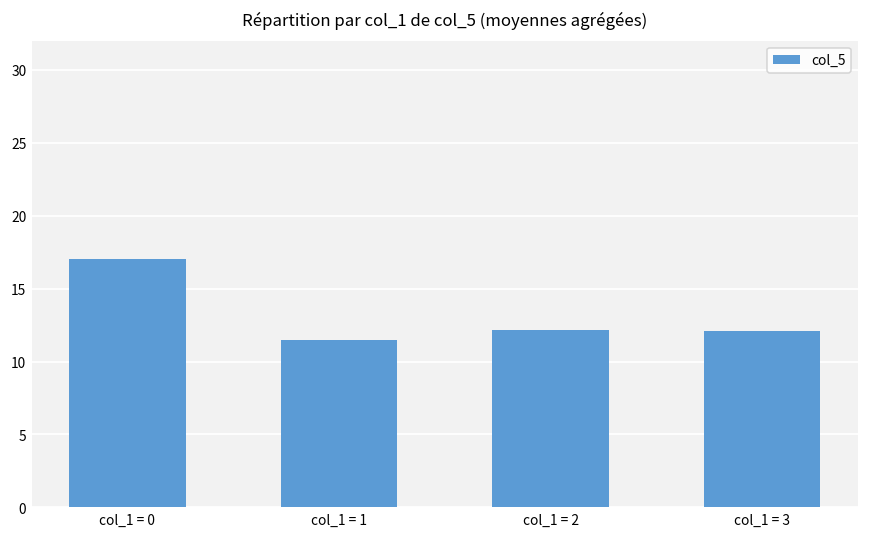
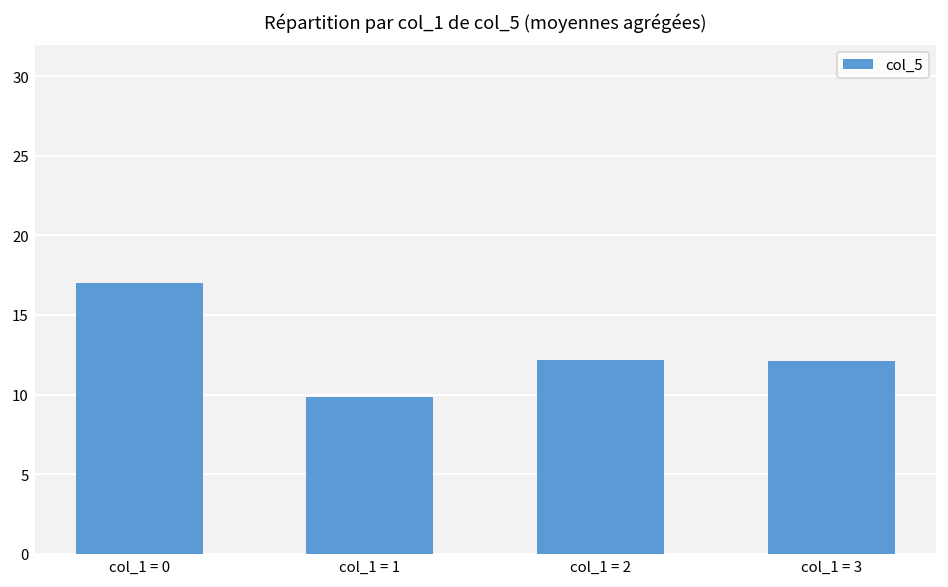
  {
    "col_1 = 0": 17.0,
-   "col_1 = 1": 11.5,
+   "col_1 = 1": 9.9,
    "col_1 = 2": 12.2,
    "col_1 = 3": 12.1
  }
